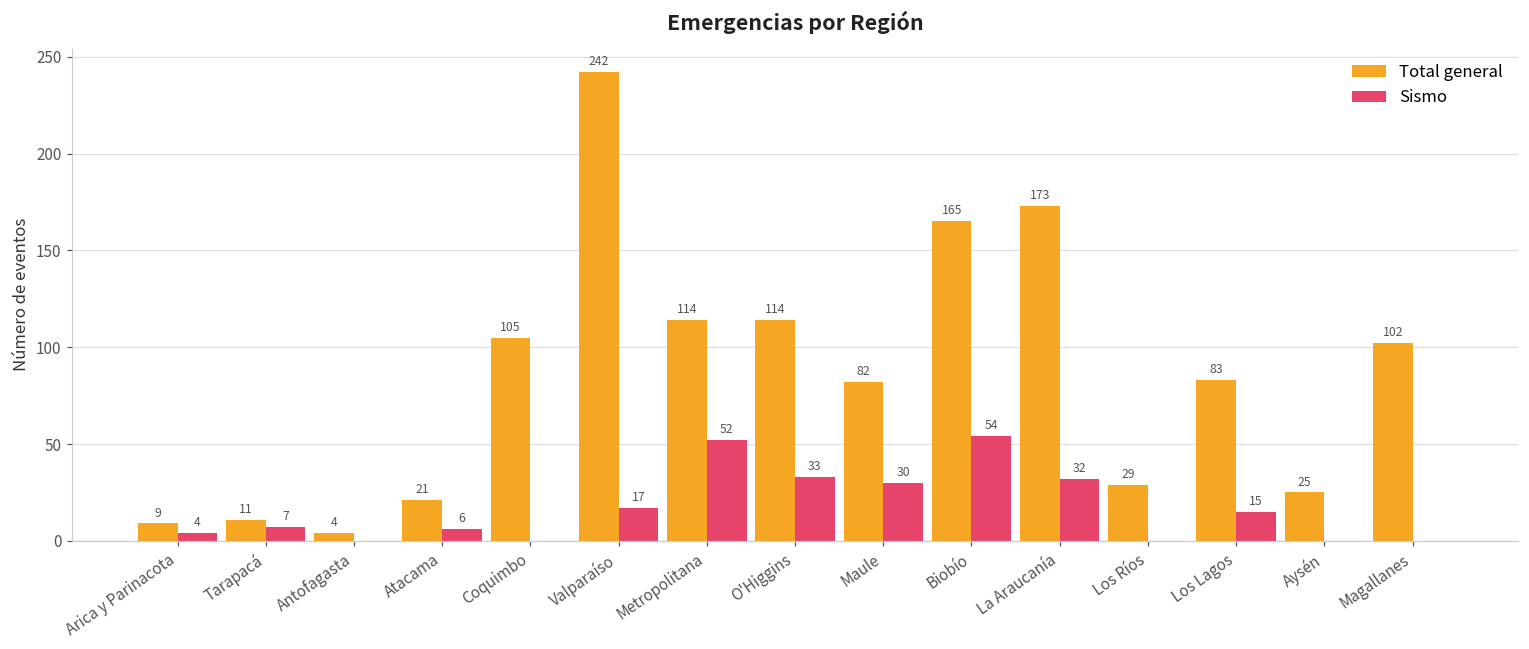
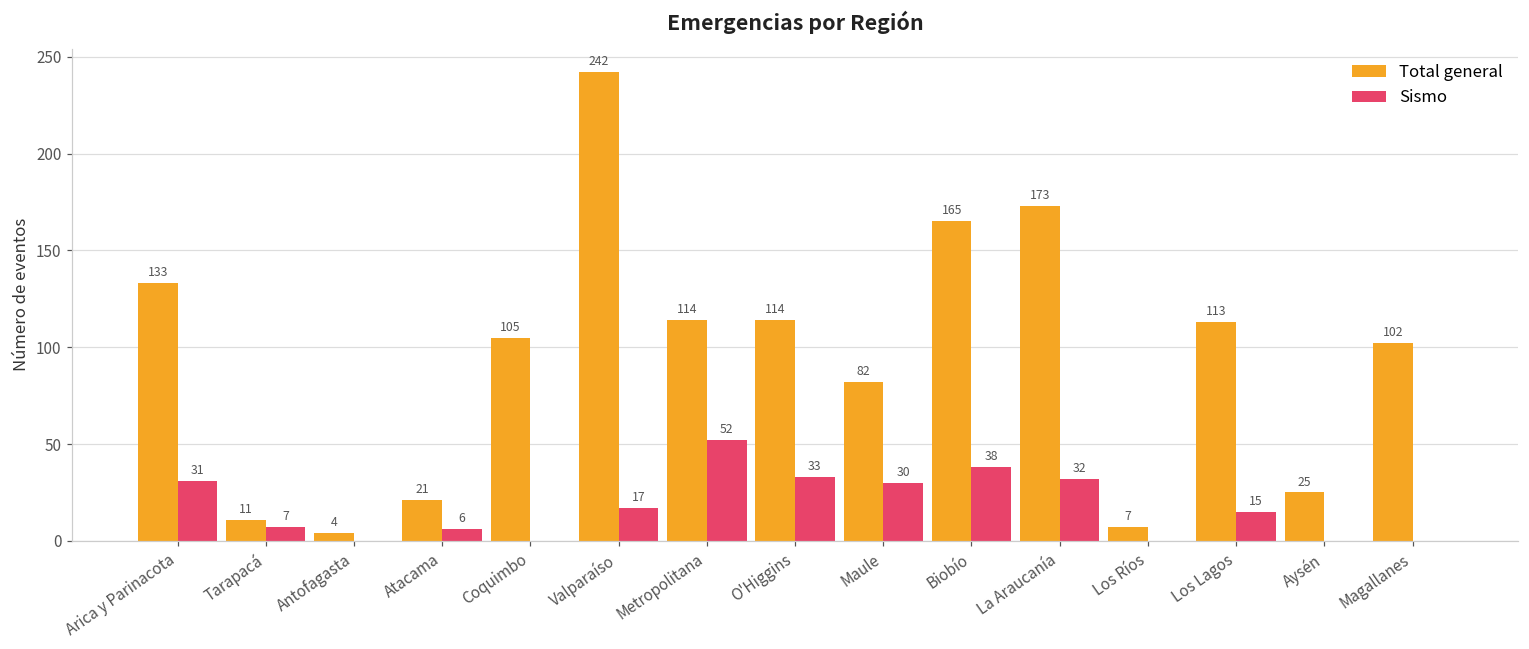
  {
    "Total general": {
-     "Arica y Parinacota": 9,
+     "Arica y Parinacota": 133,
      "Tarapacá": 11,
      "Antofagasta": 4,
      "Atacama": 21,
      "Coquimbo": 105,
      "Valparaíso": 242,
      "Metropolitana": 114,
      "O'Higgins": 114,
      "Maule": 82,
      "Biobío": 165,
      "La Araucanía": 173,
-     "Los Ríos": 29,
-     "Los Lagos": 83,
+     "Los Ríos": 7,
+     "Los Lagos": 113,
      "Aysén": 25,
      "Magallanes": 102
    },
    "Sismo": {
-     "Arica y Parinacota": 4,
+     "Arica y Parinacota": 31,
      "Tarapacá": 7,
      "Atacama": 6,
      "Valparaíso": 17,
      "Metropolitana": 52,
      "O'Higgins": 33,
      "Maule": 30,
-     "Biobío": 54,
+     "Biobío": 38,
      "La Araucanía": 32,
      "Los Lagos": 15
    }
  }
